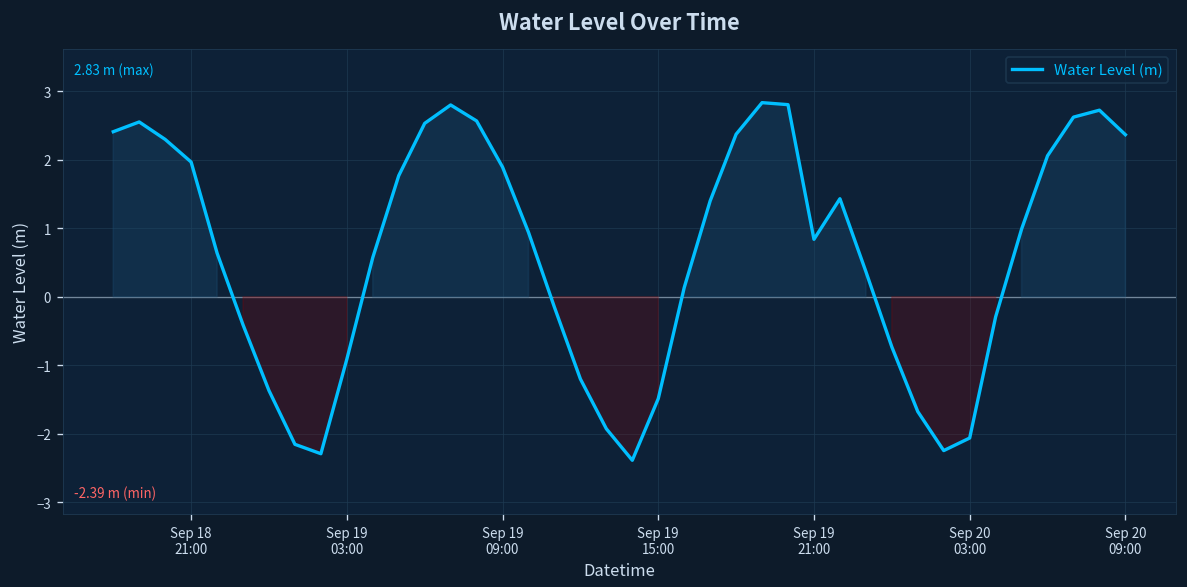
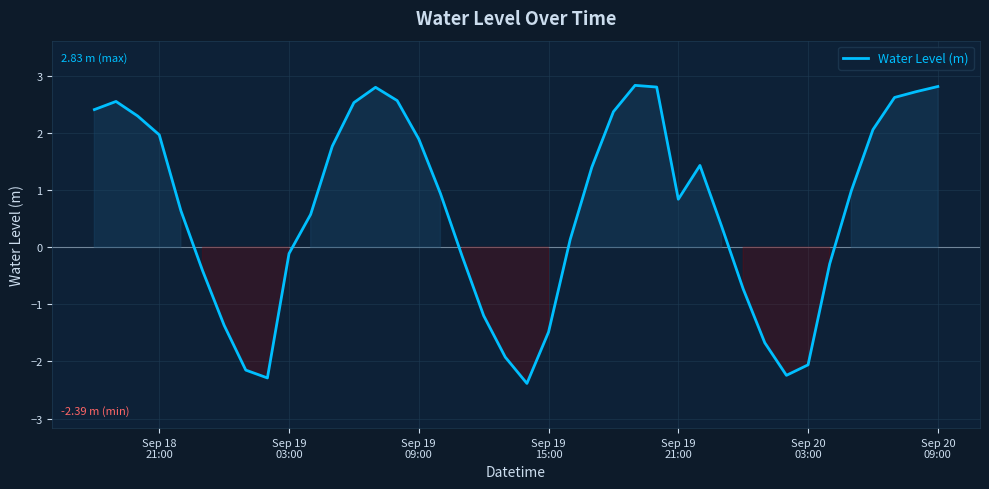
  {
    "Sep 18 21:00": 2.0,
-   "Sep 19 03:00": -0.9,
+   "Sep 19 03:00": -0.1,
    "Sep 19 09:00": 1.9,
    "Sep 19 15:00": -1.5,
    "Sep 19 21:00": 0.8,
    "Sep 20 03:00": -2.1,
-   "Sep 20 09:00": 2.4
+   "Sep 20 09:00": 2.8
  }
